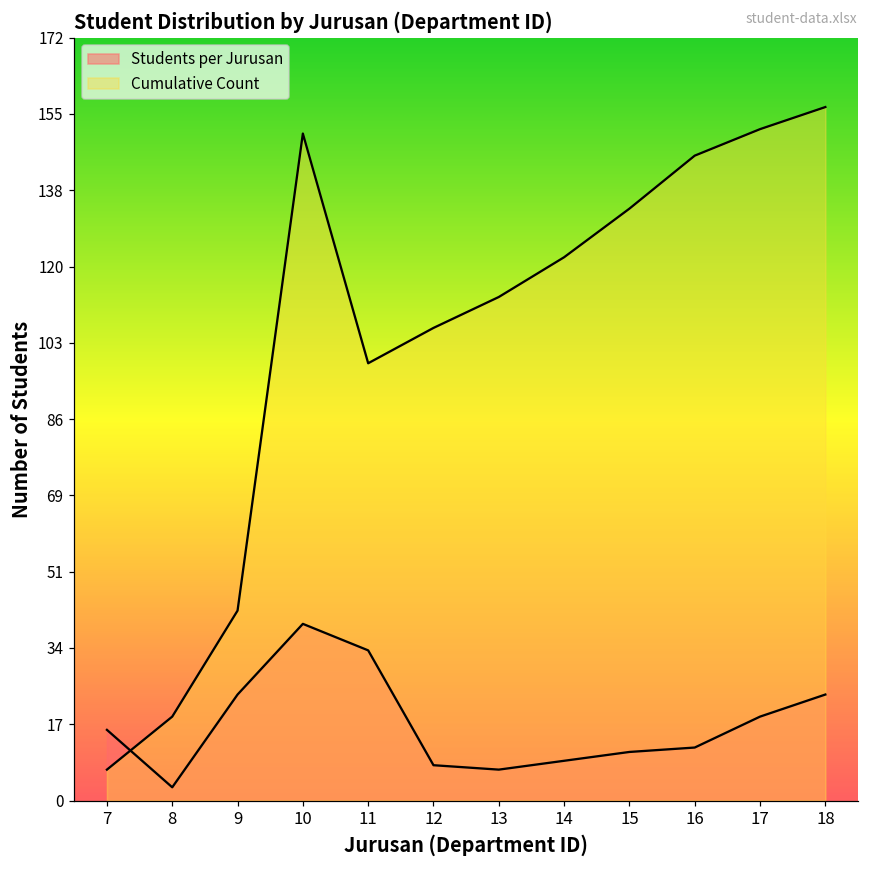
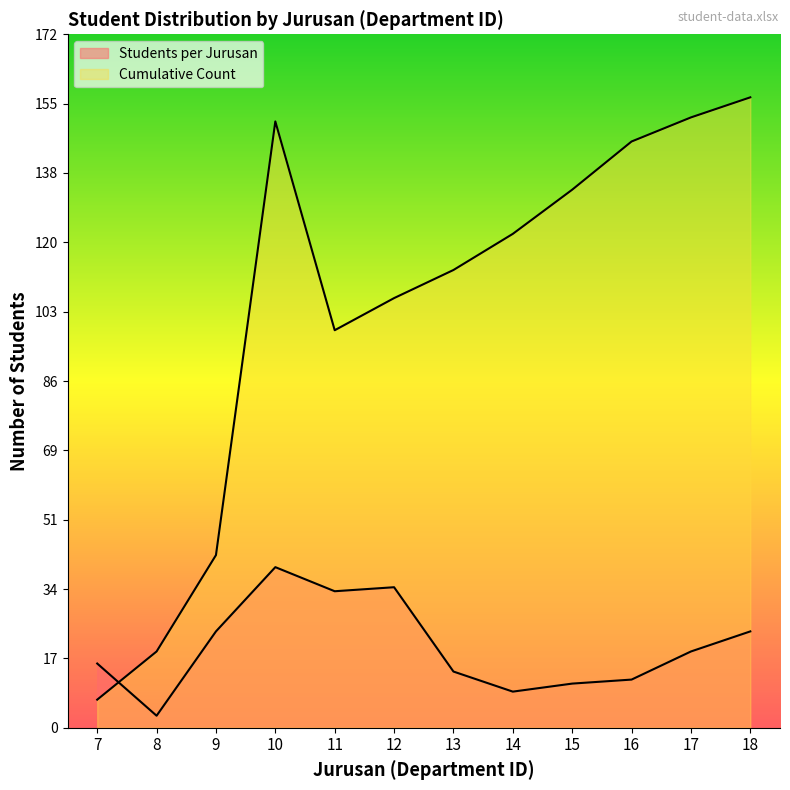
  {
    "Students per Jurusan": {
      "7": 16,
      "8": 3,
      "9": 24,
      "10": 40,
      "11": 34,
-     "12": 8,
-     "13": 7,
+     "12": 35,
+     "13": 14,
      "14": 9,
      "15": 11,
      "16": 12,
      "17": 19,
      "18": 24
    },
    "Cumulative Count": {
      "7": 7,
      "8": 19,
      "9": 43,
      "10": 151,
      "11": 99,
      "12": 107,
      "13": 114,
      "14": 123,
      "15": 134,
      "16": 146,
      "17": 152,
      "18": 157
    }
  }
